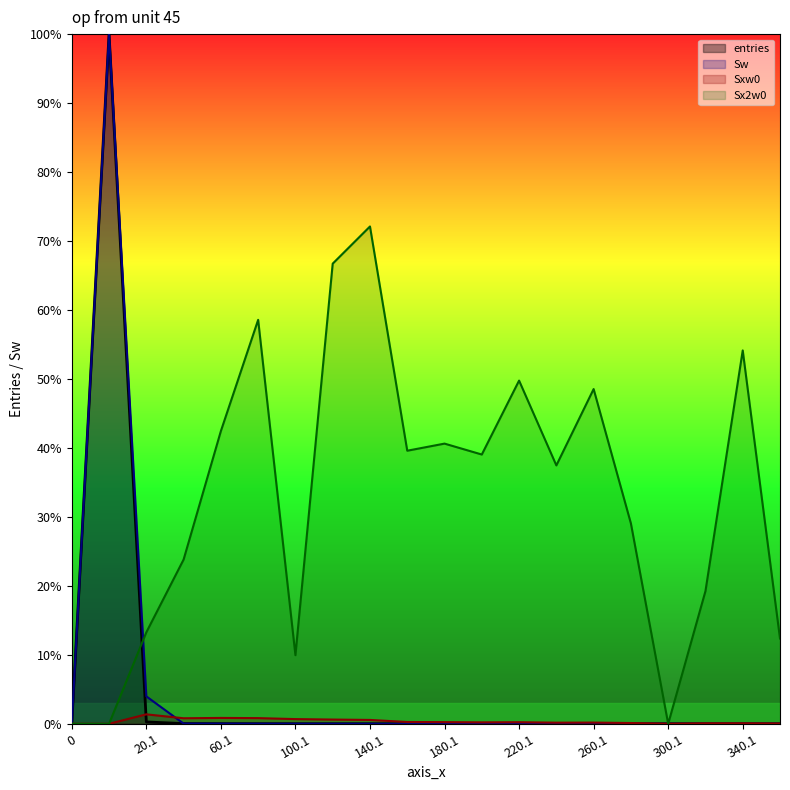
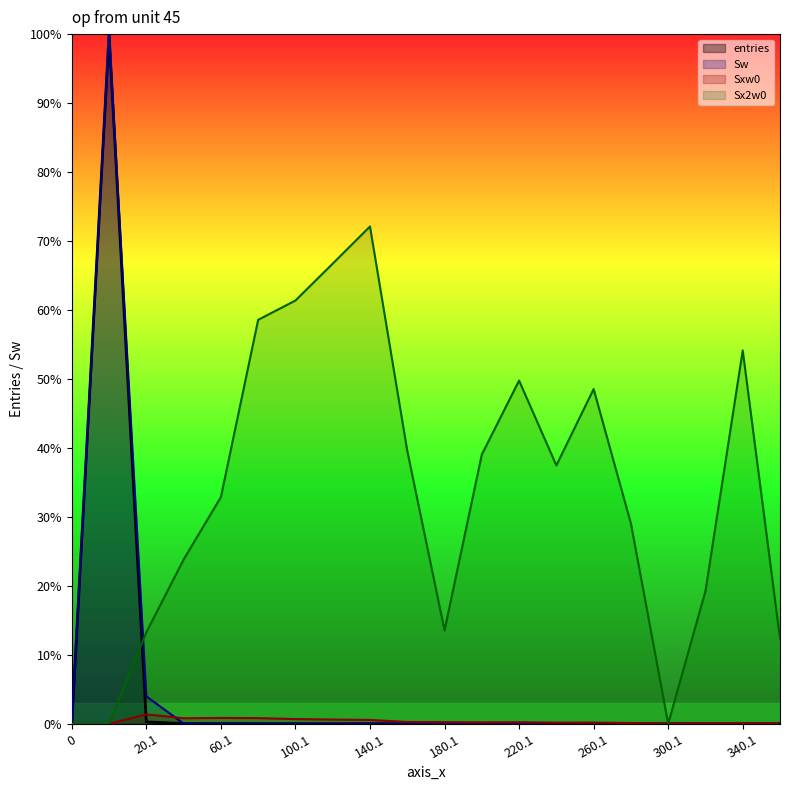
  {
    "Sw": {
      "20.1": "4%"
    },
    "Sx2w0": {
      "20.1": "13%",
-     "60.1": "42%",
-     "100.1": "10%",
+     "60.1": "33%",
+     "100.1": "61%",
      "140.1": "72%",
-     "180.1": "41%",
+     "180.1": "14%",
      "220.1": "50%",
      "260.1": "49%",
      "340.1": "54%"
    }
  }
